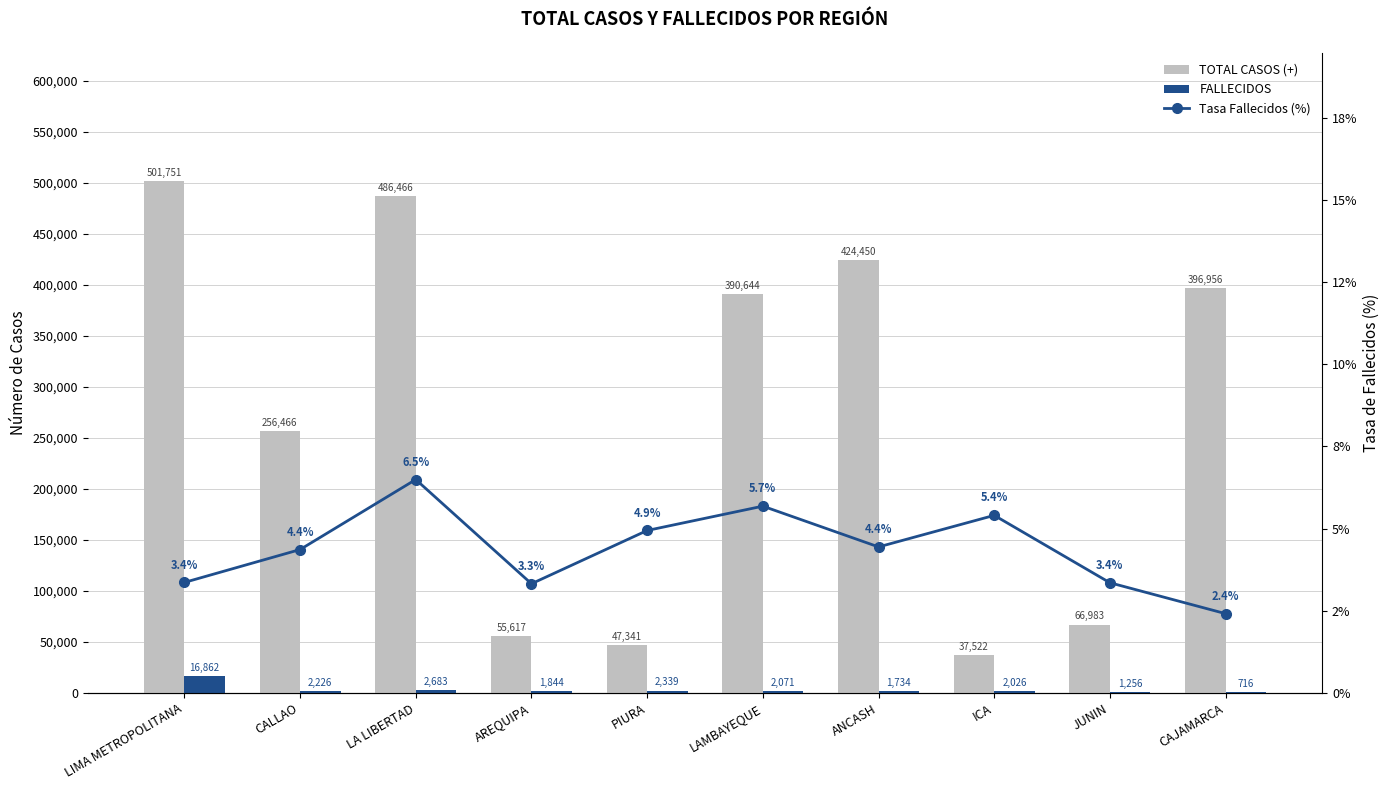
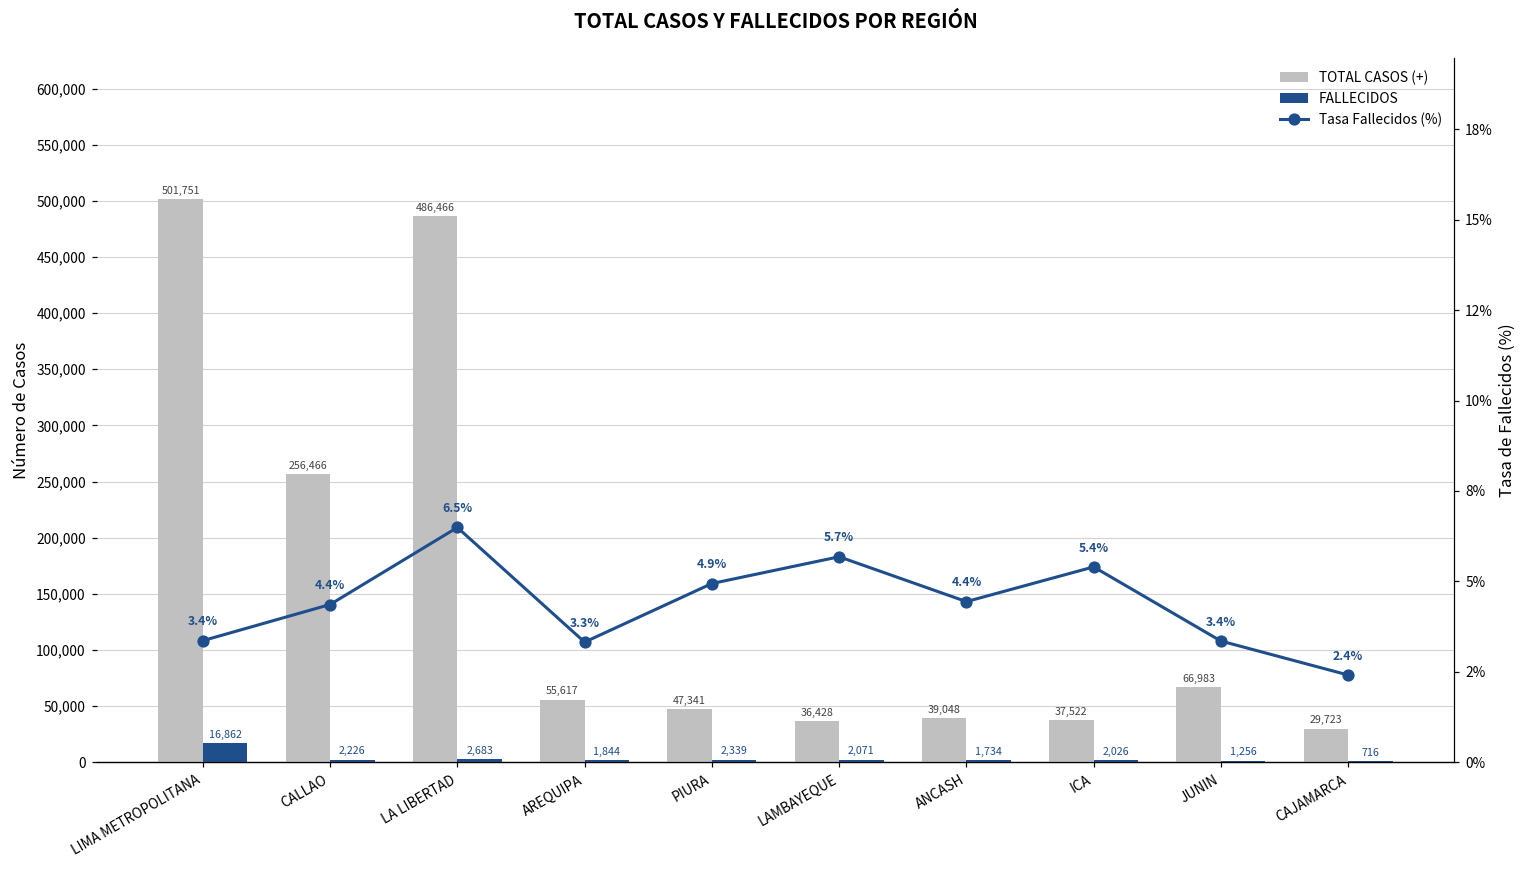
  {
    "TOTAL CASOS (+)": {
      "LIMA METROPOLITANA": "501,751",
      "CALLAO": "256,466",
      "LA LIBERTAD": "486,466",
      "AREQUIPA": "55,617",
      "PIURA": "47,341",
-     "LAMBAYEQUE": "390,644",
-     "ANCASH": "424,450",
+     "LAMBAYEQUE": "36,428",
+     "ANCASH": "39,048",
      "ICA": "37,522",
      "JUNIN": "66,983",
-     "CAJAMARCA": "396,956"
+     "CAJAMARCA": "29,723"
    }
  }
